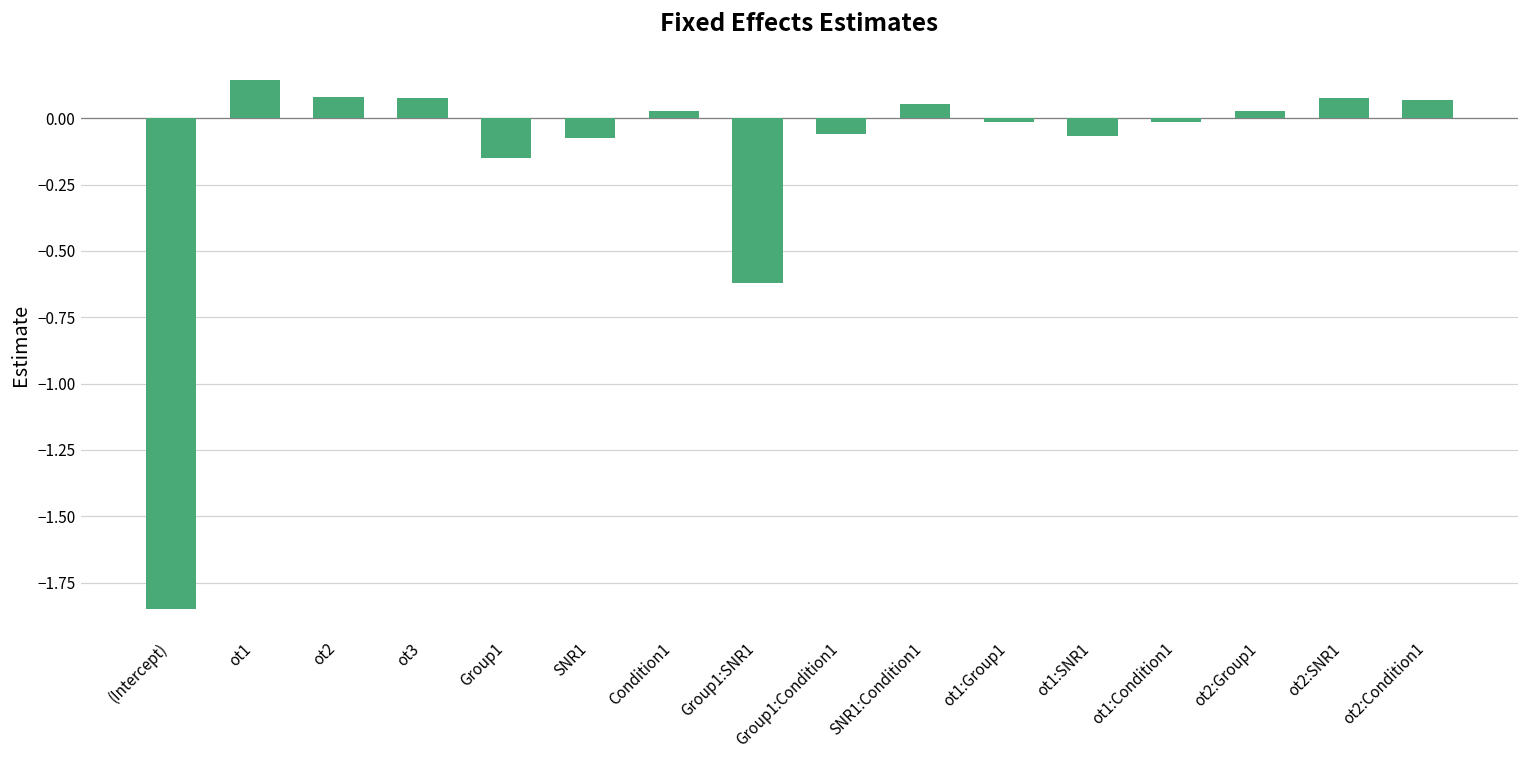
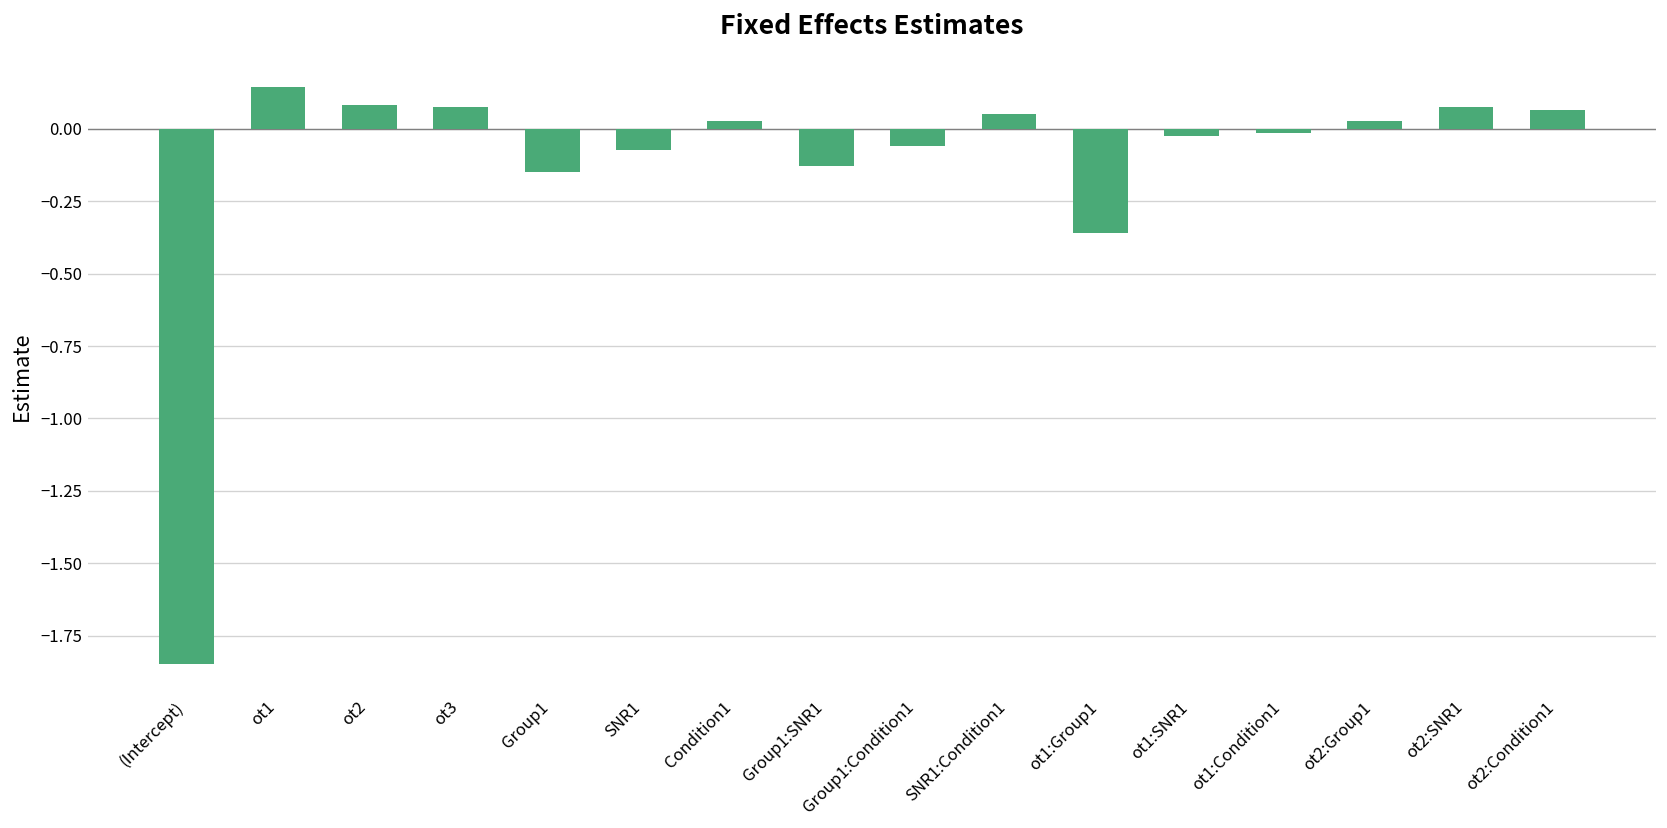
  {
    "(Intercept)": -1.85,
    "ot1": 0.14,
    "ot2": 0.08,
    "ot3": 0.08,
    "Group1": -0.15,
    "SNR1": -0.07,
    "Condition1": 0.03,
-   "Group1:SNR1": -0.62,
+   "Group1:SNR1": -0.13,
    "Group1:Condition1": -0.06,
    "SNR1:Condition1": 0.05,
-   "ot1:Group1": -0.01,
-   "ot1:SNR1": -0.07,
+   "ot1:Group1": -0.36,
+   "ot1:SNR1": -0.02,
    "ot1:Condition1": -0.01,
    "ot2:Group1": 0.03,
    "ot2:SNR1": 0.08,
    "ot2:Condition1": 0.07
  }
